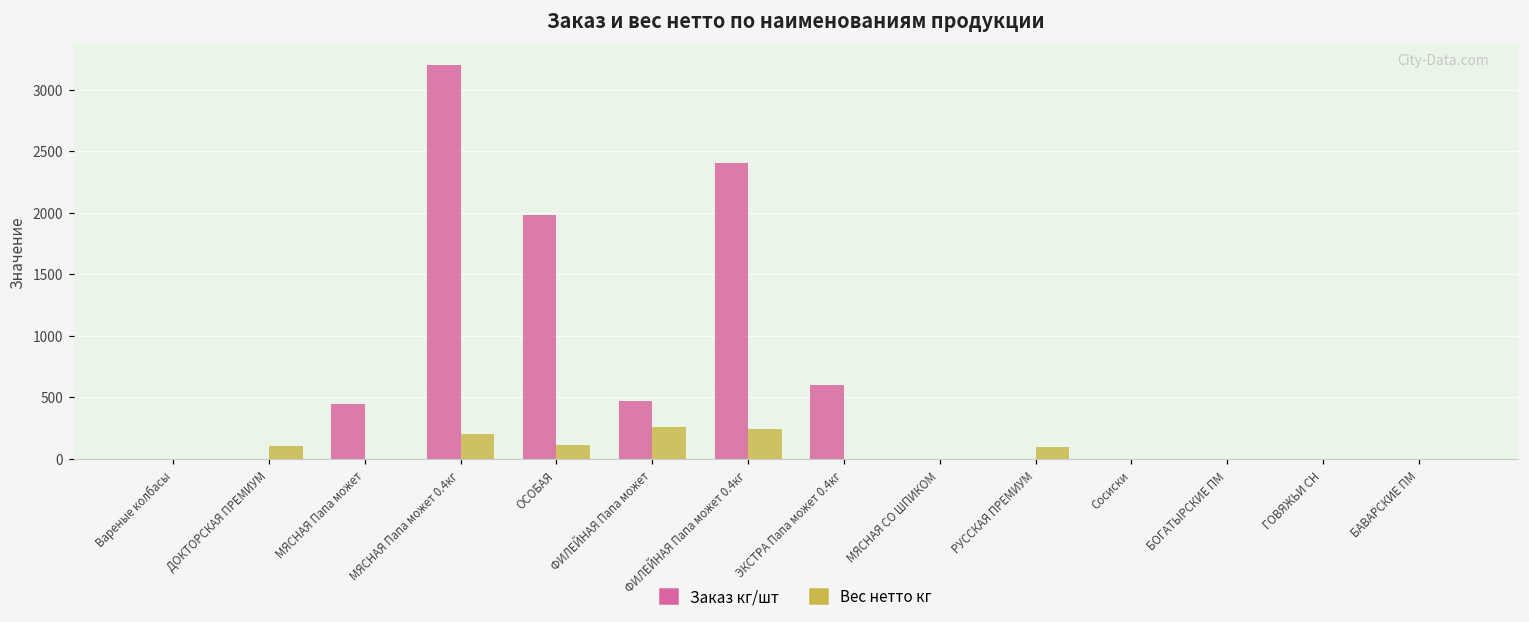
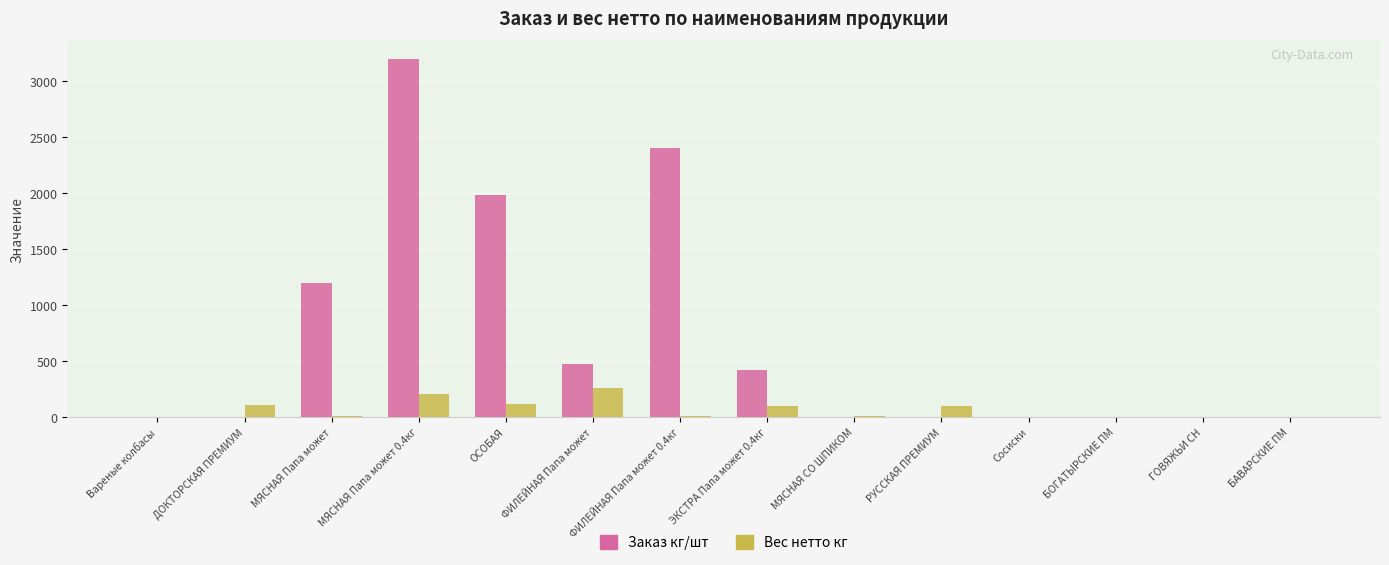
  {
    "Заказ кг/шт": {
      "Вареные колбасы": 0,
      "ДОКТОРСКАЯ ПРЕМИУМ": 0,
-     "МЯСНАЯ Папа может": 450,
+     "МЯСНАЯ Папа может": 1200,
      "МЯСНАЯ Папа может 0.4кг": 3200,
      "ОСОБАЯ": 1980,
      "ФИЛЕЙНАЯ Папа может": 470,
      "ФИЛЕЙНАЯ Папа может 0.4кг": 2400,
-     "ЭКСТРА Папа может 0.4кг": 600,
+     "ЭКСТРА Папа может 0.4кг": 420,
      "МЯСНАЯ СО ШПИКОМ": 0,
      "РУССКАЯ ПРЕМИУМ": 0,
      "Сосиски": 0,
      "БОГАТЫРСКИЕ ПМ": 0,
      "ГОВЯЖЬИ СН": 0,
      "БАВАРСКИЕ ПМ": 0
    },
    "Вес нетто кг": {
      "Вареные колбасы": 0,
      "ДОКТОРСКАЯ ПРЕМИУМ": 100,
      "МЯСНАЯ Папа может 0.4кг": 210,
      "ОСОБАЯ": 120,
      "ФИЛЕЙНАЯ Папа может": 260,
-     "ФИЛЕЙНАЯ Папа может 0.4кг": 240,
-     "ЭКСТРА Папа может 0.4кг": 0,
+     "ФИЛЕЙНАЯ Папа может 0.4кг": 0,
+     "ЭКСТРА Папа может 0.4кг": 90,
      "РУССКАЯ ПРЕМИУМ": 100,
      "Сосиски": 0,
      "БОГАТЫРСКИЕ ПМ": 0,
      "ГОВЯЖЬИ СН": 0,
      "БАВАРСКИЕ ПМ": 0
    }
  }
